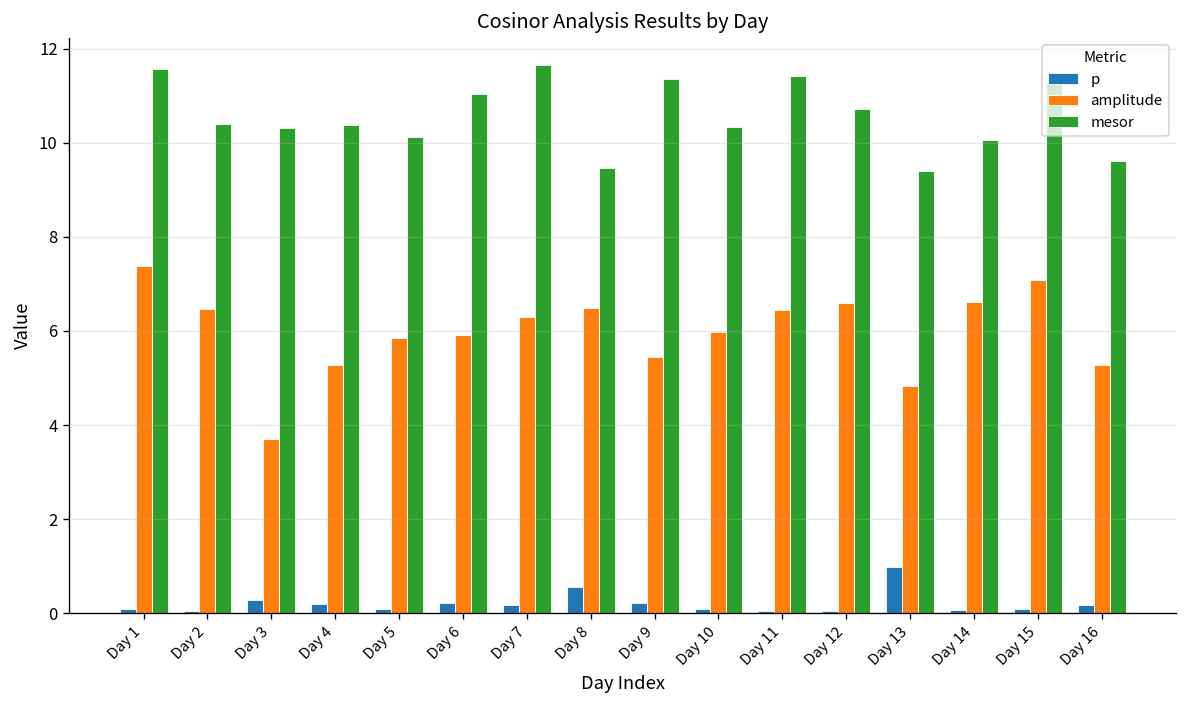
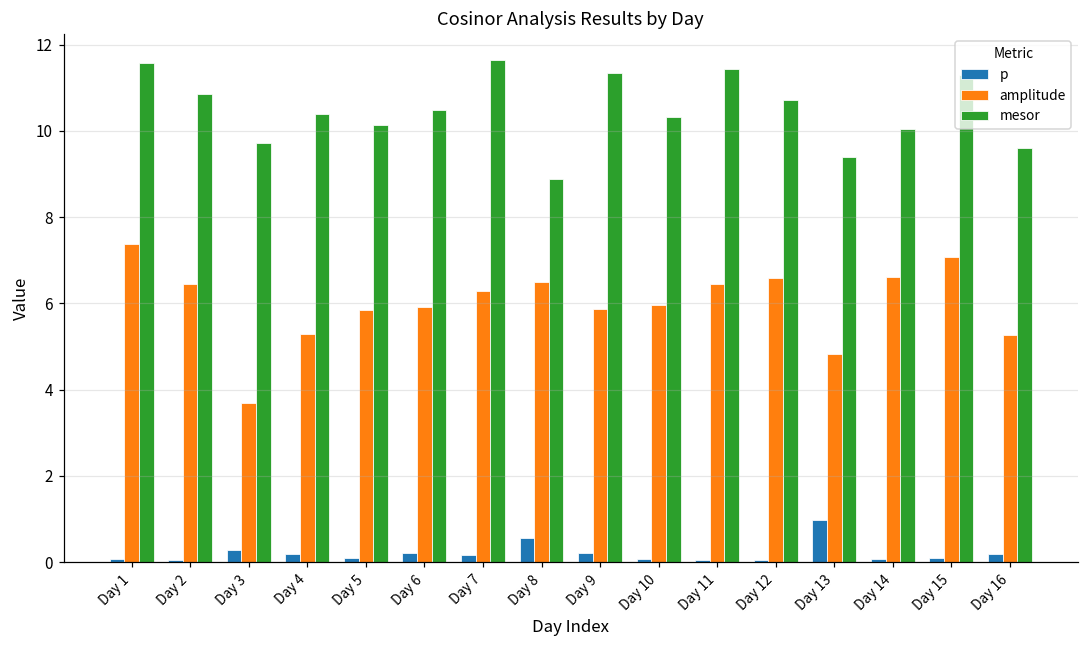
  {
    "p": {
      "Day 1": 0.1,
      "Day 3": 0.3,
      "Day 4": 0.2,
      "Day 5": 0.1,
      "Day 6": 0.2,
      "Day 7": 0.2,
      "Day 8": 0.6,
      "Day 9": 0.2,
      "Day 10": 0.1,
      "Day 13": 1.0,
      "Day 14": 0.1,
      "Day 15": 0.1,
      "Day 16": 0.2
    },
    "amplitude": {
      "Day 1": 7.4,
      "Day 2": 6.5,
      "Day 3": 3.7,
      "Day 4": 5.3,
      "Day 5": 5.9,
      "Day 6": 5.9,
      "Day 7": 6.3,
      "Day 8": 6.5,
-     "Day 9": 5.5,
+     "Day 9": 5.9,
      "Day 10": 6.0,
      "Day 11": 6.5,
      "Day 12": 6.6,
      "Day 13": 4.8,
      "Day 14": 6.6,
      "Day 15": 7.1,
      "Day 16": 5.3
    },
    "mesor": {
      "Day 1": 11.6,
-     "Day 2": 10.4,
-     "Day 3": 10.3,
+     "Day 2": 10.9,
+     "Day 3": 9.7,
      "Day 4": 10.4,
      "Day 5": 10.1,
-     "Day 6": 11.0,
+     "Day 6": 10.5,
      "Day 7": 11.7,
-     "Day 8": 9.5,
+     "Day 8": 8.9,
      "Day 9": 11.4,
      "Day 10": 10.3,
      "Day 11": 11.4,
      "Day 12": 10.7,
      "Day 13": 9.4,
      "Day 14": 10.1,
      "Day 16": 9.6
    }
  }
